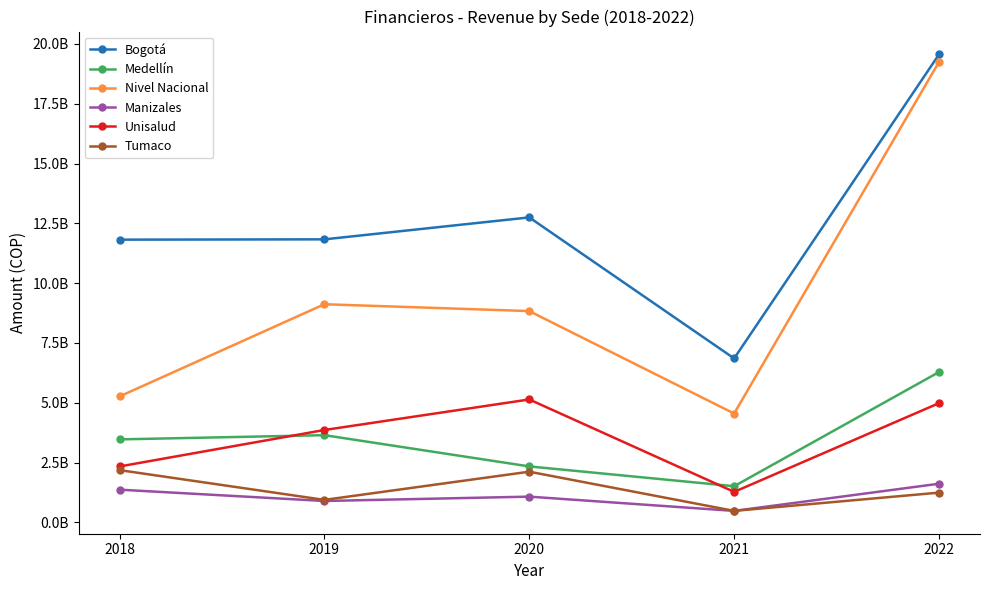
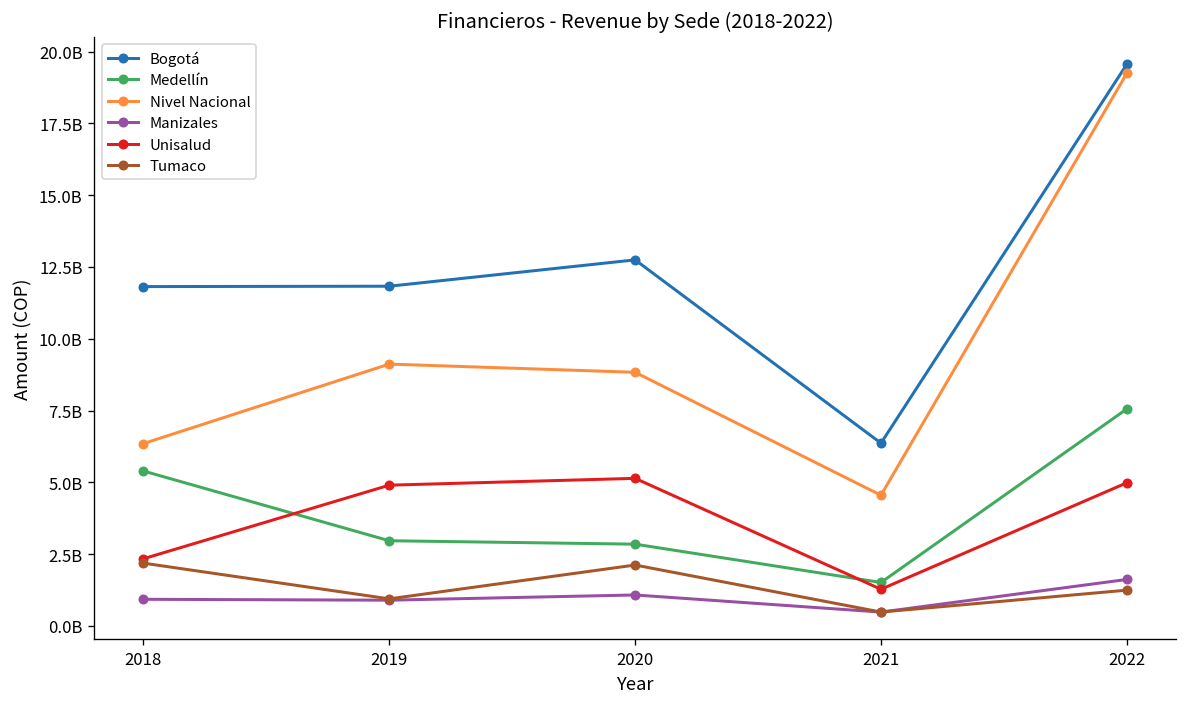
  {
    "Bogotá": {
      "2018": 11800000000,
      "2019": 11800000000,
      "2020": 12700000000,
-     "2021": 6900000000,
+     "2021": 6400000000,
      "2022": 19600000000
    },
    "Medellín": {
-     "2018": 3500000000,
-     "2019": 3600000000,
-     "2020": 2300000000,
+     "2018": 5400000000,
+     "2019": 3000000000,
+     "2020": 2800000000,
      "2021": 1500000000,
-     "2022": 6300000000
+     "2022": 7600000000
    },
    "Nivel Nacional": {
-     "2018": 5300000000,
+     "2018": 6400000000,
      "2019": 9100000000,
      "2020": 8800000000,
      "2021": 4600000000,
      "2022": 19200000000
    },
    "Manizales": {
-     "2018": 1400000000,
+     "2018": 900000000,
      "2020": 1100000000,
      "2022": 1600000000
    },
    "Unisalud": {
      "2018": 2300000000,
-     "2019": 3900000000,
+     "2019": 4900000000,
      "2020": 5100000000,
      "2021": 1300000000,
      "2022": 5000000000
    },
    "Tumaco": {
      "2018": 2200000000,
      "2020": 2100000000,
      "2022": 1200000000
    }
  }
